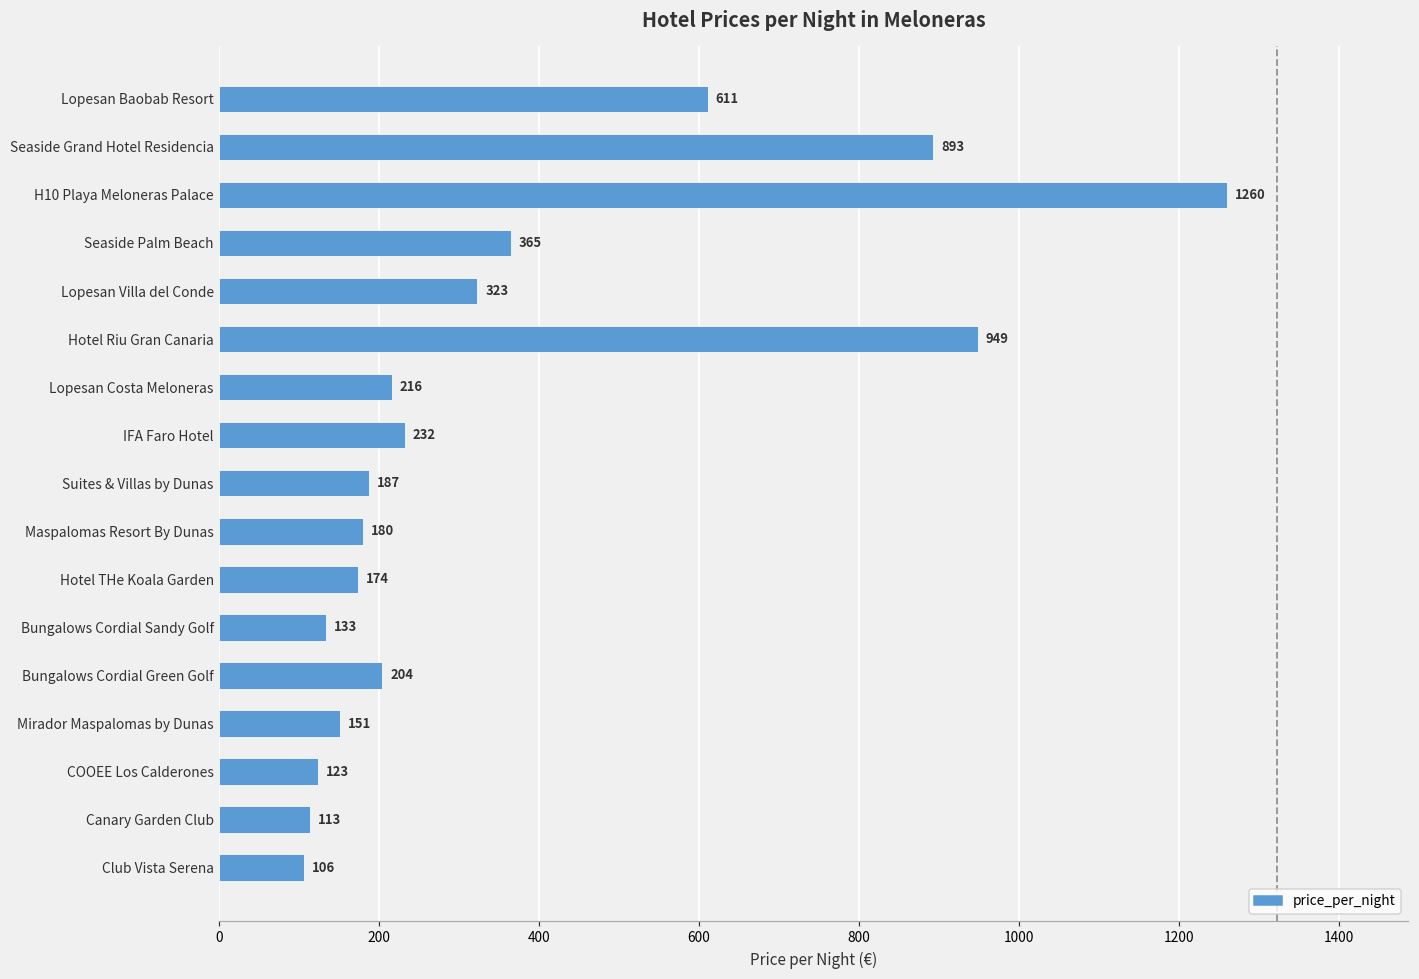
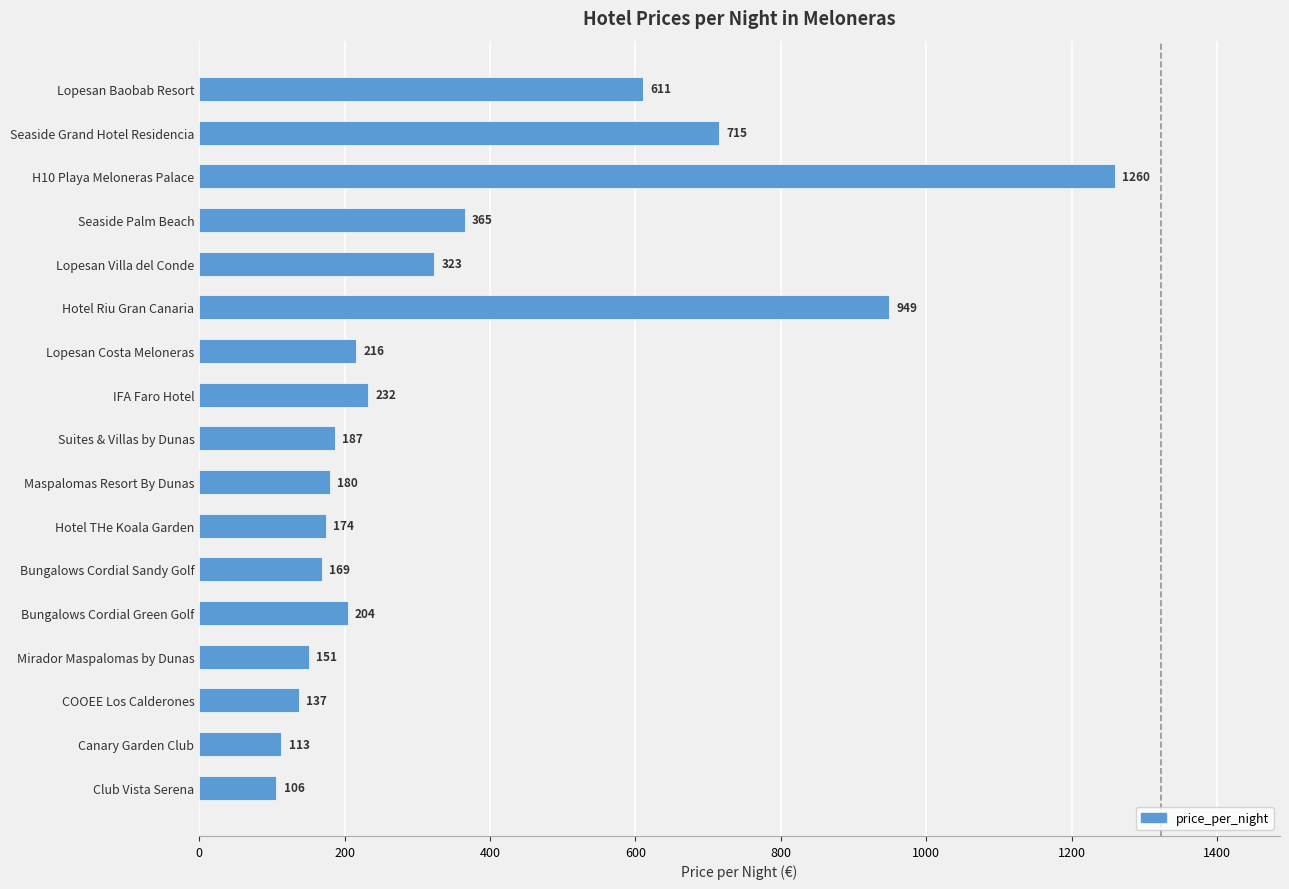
  {
    "Lopesan Baobab Resort": 611,
-   "Seaside Grand Hotel Residencia": 893,
+   "Seaside Grand Hotel Residencia": 715,
    "H10 Playa Meloneras Palace": 1260,
    "Seaside Palm Beach": 365,
    "Lopesan Villa del Conde": 323,
    "Hotel Riu Gran Canaria": 949,
    "Lopesan Costa Meloneras": 216,
    "IFA Faro Hotel": 232,
    "Suites & Villas by Dunas": 187,
    "Maspalomas Resort By Dunas": 180,
    "Hotel THe Koala Garden": 174,
-   "Bungalows Cordial Sandy Golf": 133,
+   "Bungalows Cordial Sandy Golf": 169,
    "Bungalows Cordial Green Golf": 204,
    "Mirador Maspalomas by Dunas": 151,
-   "COOEE Los Calderones": 123,
+   "COOEE Los Calderones": 137,
    "Canary Garden Club": 113,
    "Club Vista Serena": 106
  }
